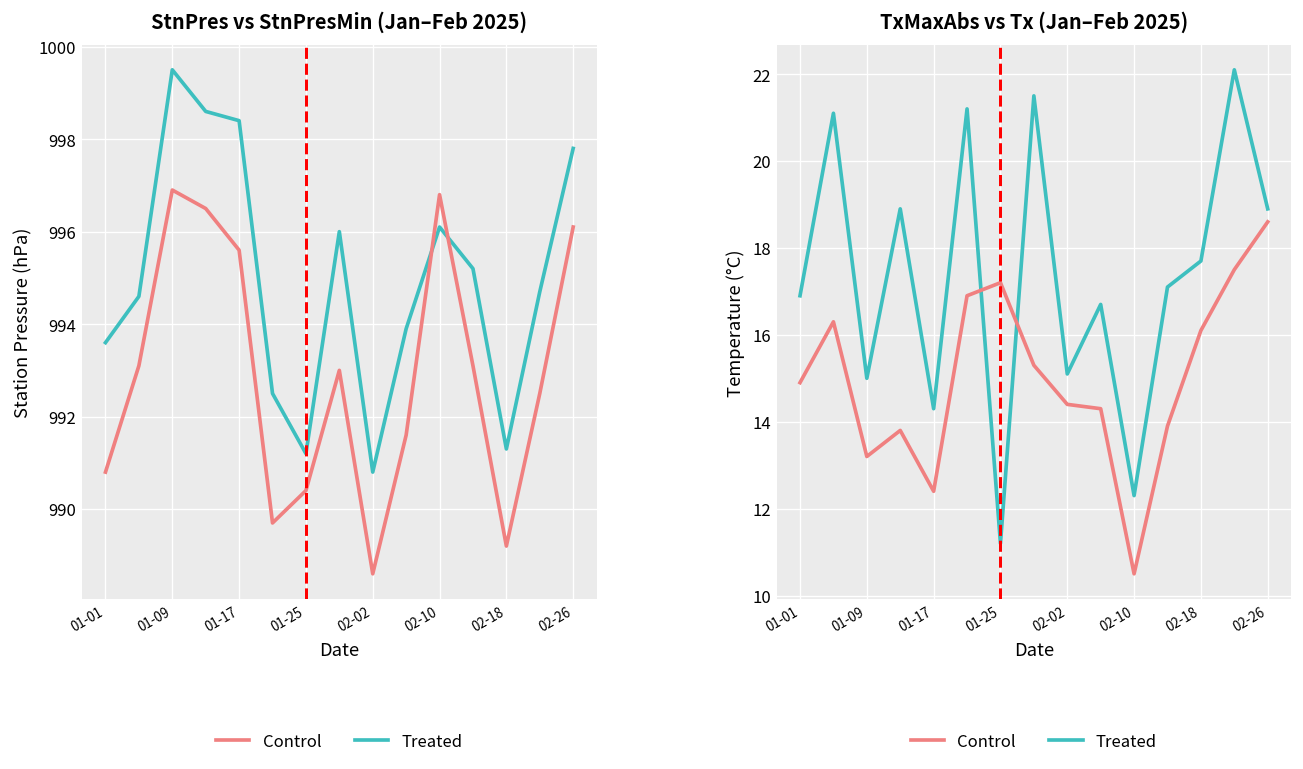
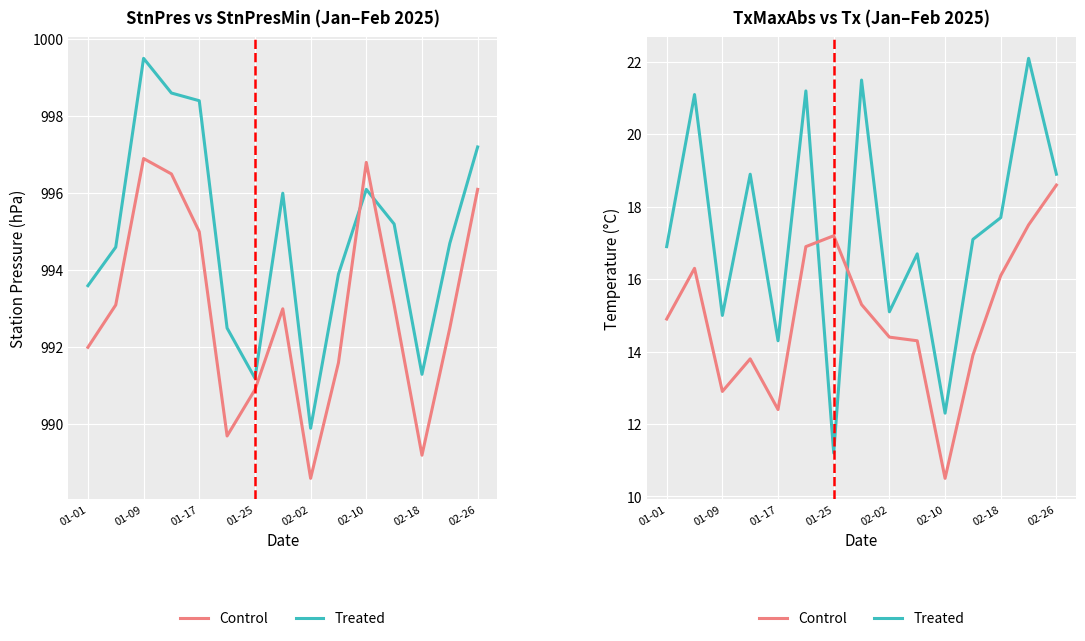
  {
    "StnPres vs StnPresMin (Jan–Feb 2025)": {
      "Treated": {
        "01-01": 993.6,
        "01-09": 999.5,
        "01-17": 998.4,
        "01-25": 991.2,
-       "02-02": 990.8,
+       "02-02": 989.9,
        "02-10": 996.1,
        "02-18": 991.3,
-       "02-26": 997.8
+       "02-26": 997.2
      },
      "Control": {
-       "01-01": 990.8,
+       "01-01": 992.0,
        "01-09": 996.9,
-       "01-17": 995.6,
-       "01-25": 990.4,
+       "01-17": 995.0,
+       "01-25": 990.9,
        "02-02": 988.6,
        "02-10": 996.8,
        "02-18": 989.2,
        "02-26": 996.1
      }
    },
    "TxMaxAbs vs Tx (Jan–Feb 2025)": {
      "Treated": {
        "01-01": 16.9,
        "01-09": 15.0,
        "01-17": 14.3,
        "01-25": 11.2,
        "02-02": 15.1,
        "02-10": 12.3,
        "02-18": 17.7,
        "02-26": 18.9
      },
      "Control": {
        "01-01": 14.9,
-       "01-09": 13.2,
+       "01-09": 12.9,
        "01-17": 12.4,
        "01-25": 17.2,
        "02-02": 14.4,
        "02-10": 10.5,
        "02-18": 16.1,
        "02-26": 18.6
      }
    }
  }
